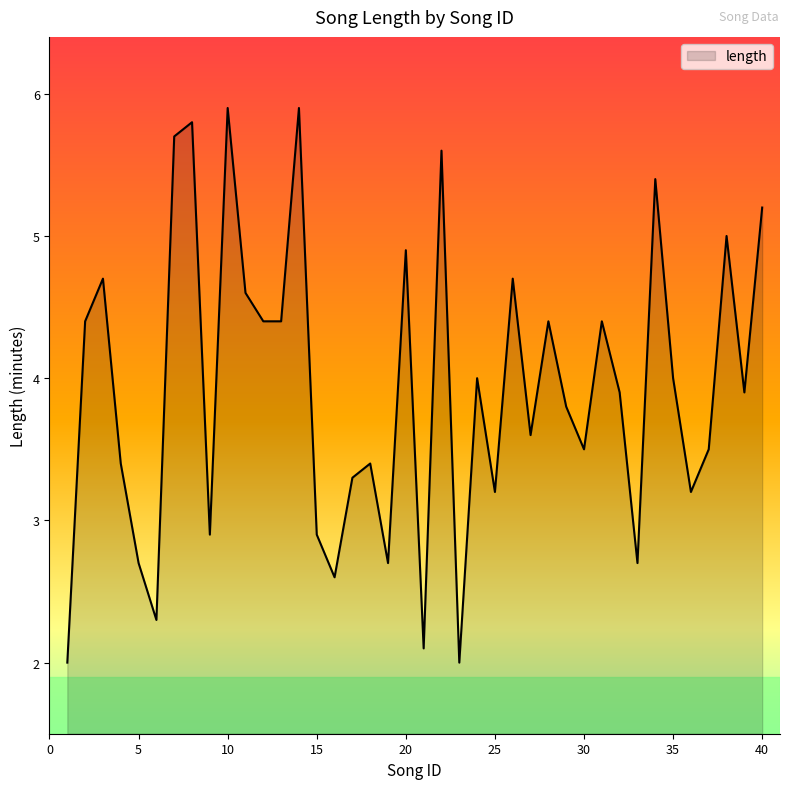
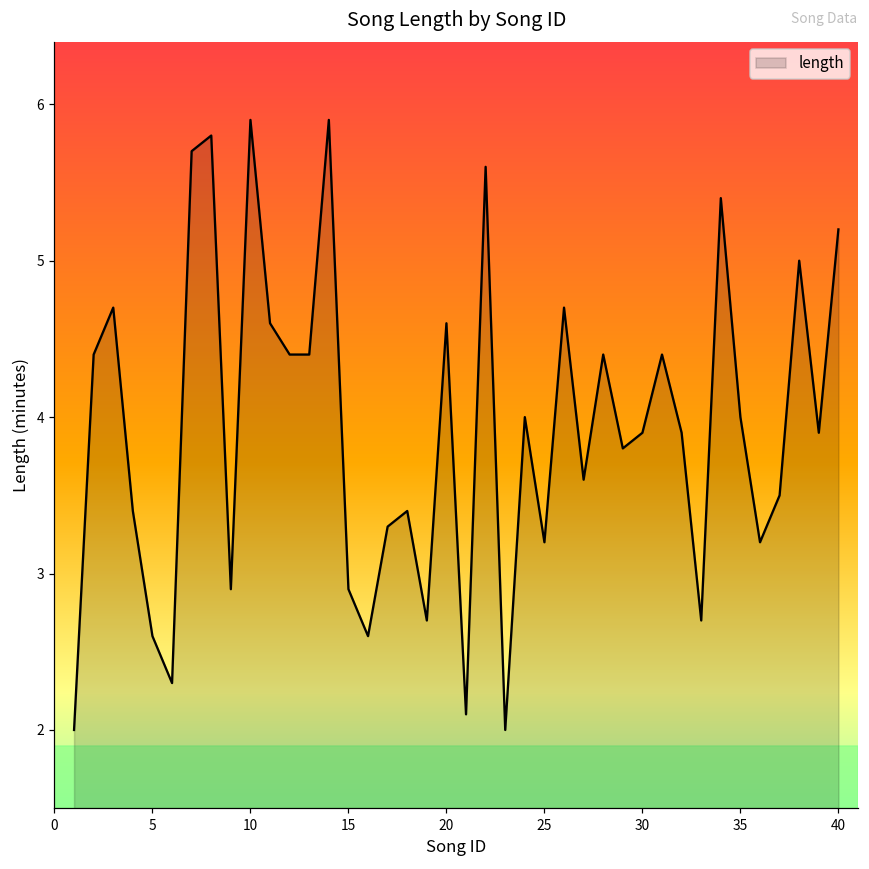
  {
-   "5": 2.7,
+   "5": 2.6,
    "10": 5.9,
    "15": 2.9,
-   "20": 4.9,
+   "20": 4.6,
    "25": 3.2,
-   "30": 3.5,
+   "30": 3.9,
    "35": 4.0,
    "40": 5.2
  }
